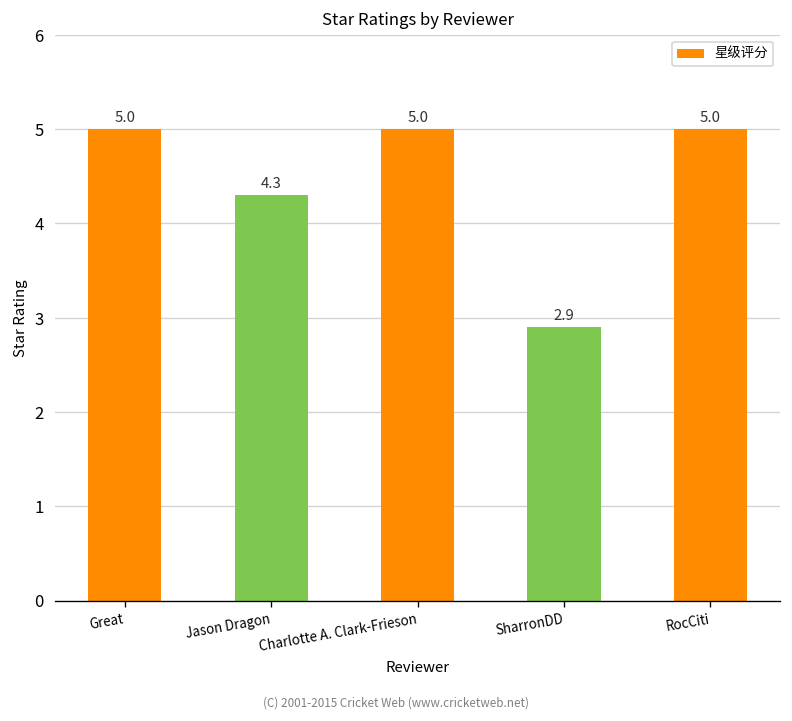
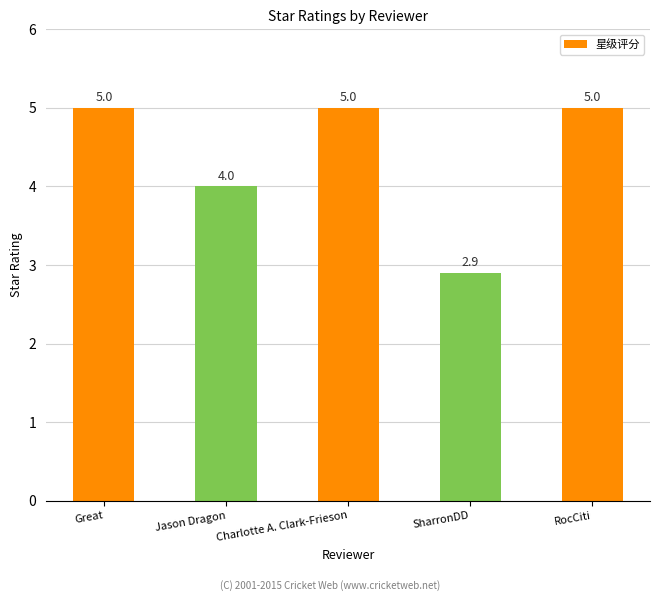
  {
    "Great": 5.0,
-   "Jason Dragon": 4.3,
+   "Jason Dragon": 4.0,
    "Charlotte A. Clark-Frieson": 5.0,
    "SharronDD": 2.9,
    "RocCiti": 5.0
  }
